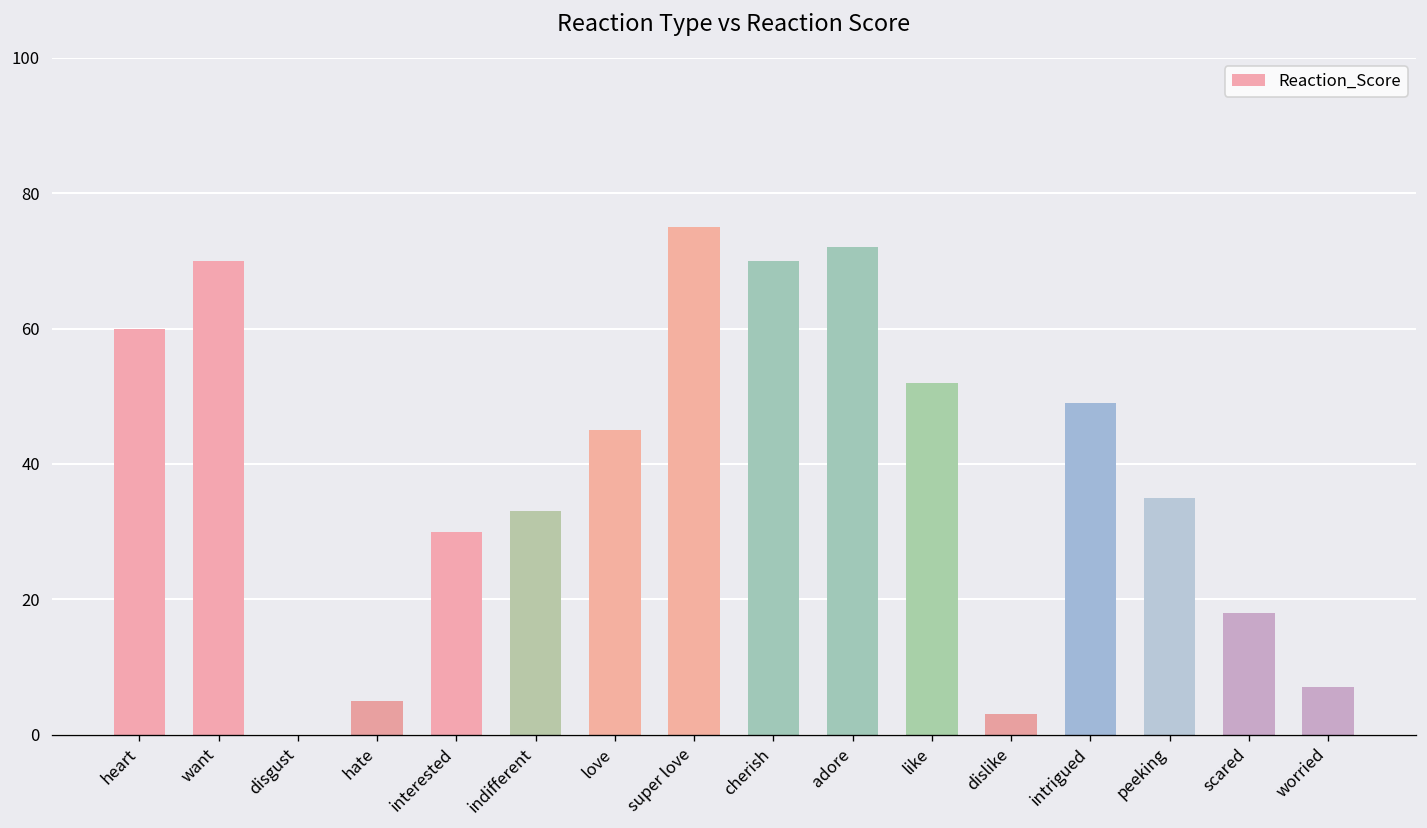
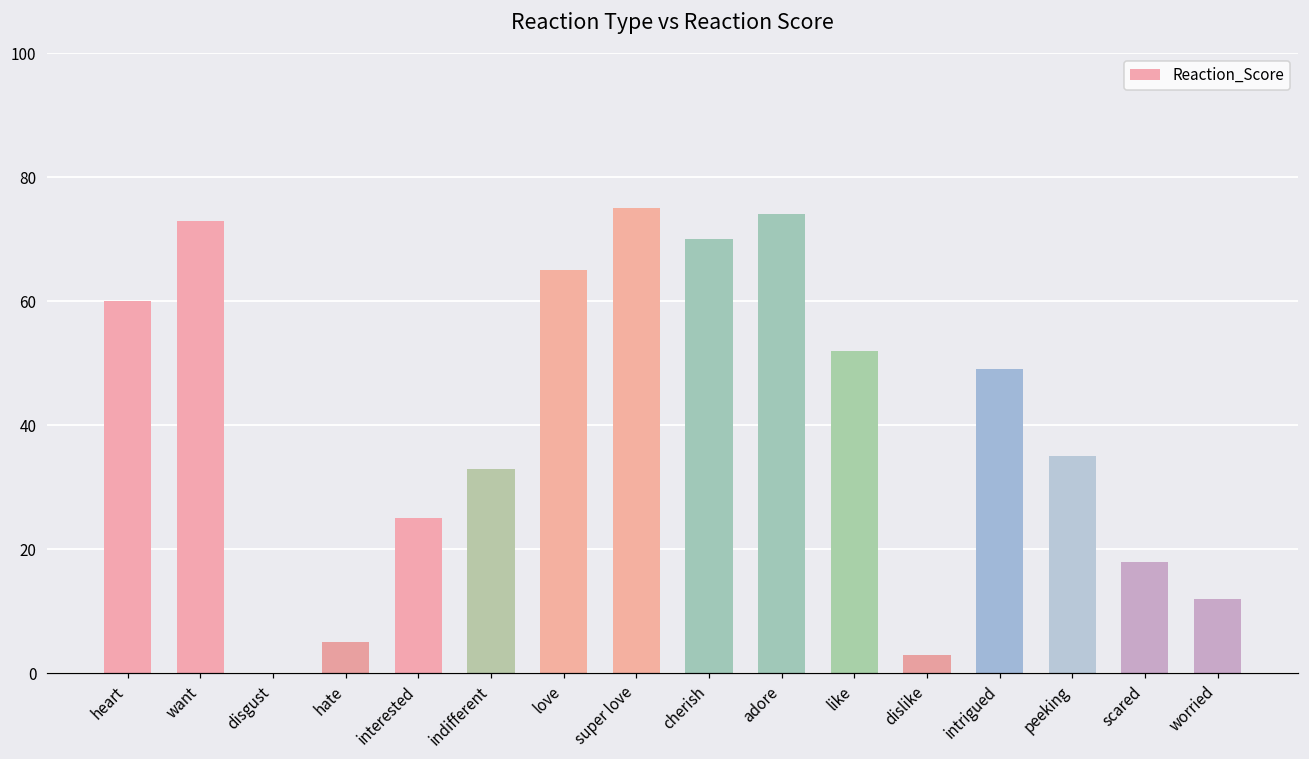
  {
    "heart": 60,
-   "want": 70,
+   "want": 73,
    "disgust": 0,
    "hate": 5,
-   "interested": 30,
+   "interested": 25,
    "indifferent": 33,
-   "love": 45,
+   "love": 65,
    "super love": 75,
    "cherish": 70,
-   "adore": 72,
+   "adore": 74,
    "like": 52,
    "dislike": 3,
    "intrigued": 49,
    "peeking": 35,
    "scared": 18,
-   "worried": 7
+   "worried": 12
  }
